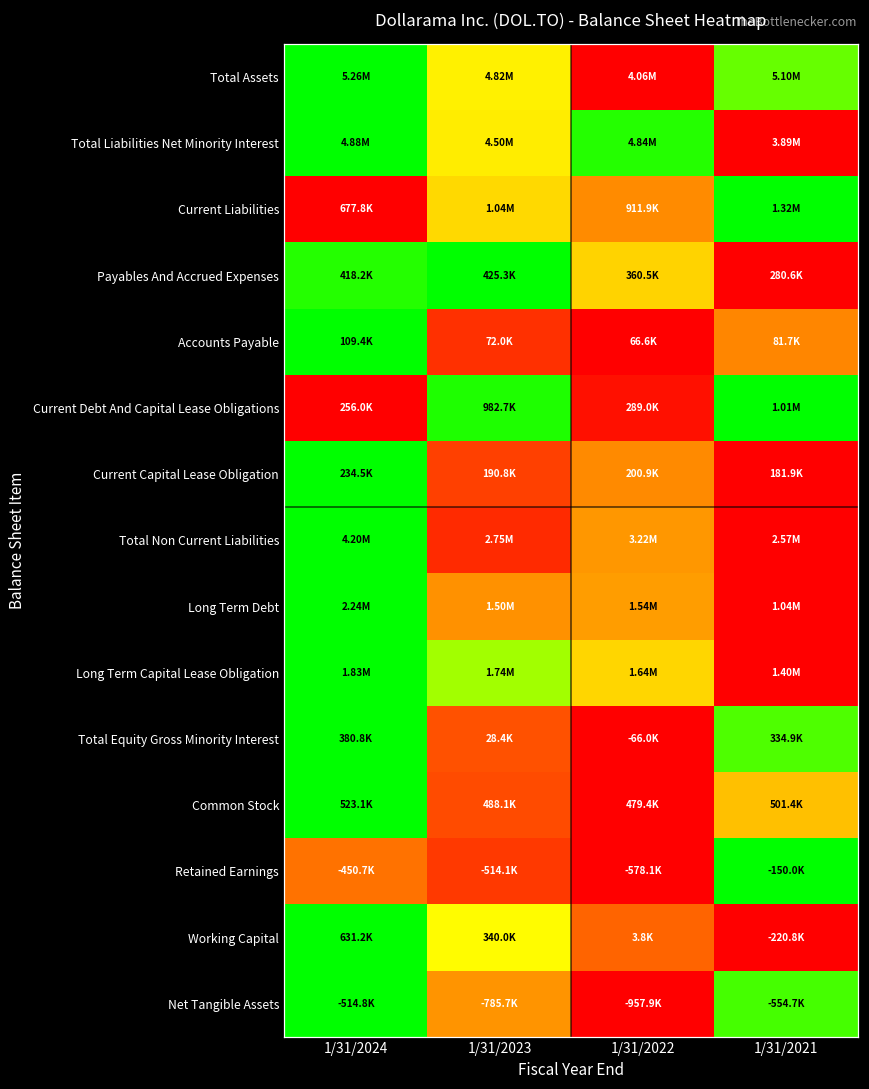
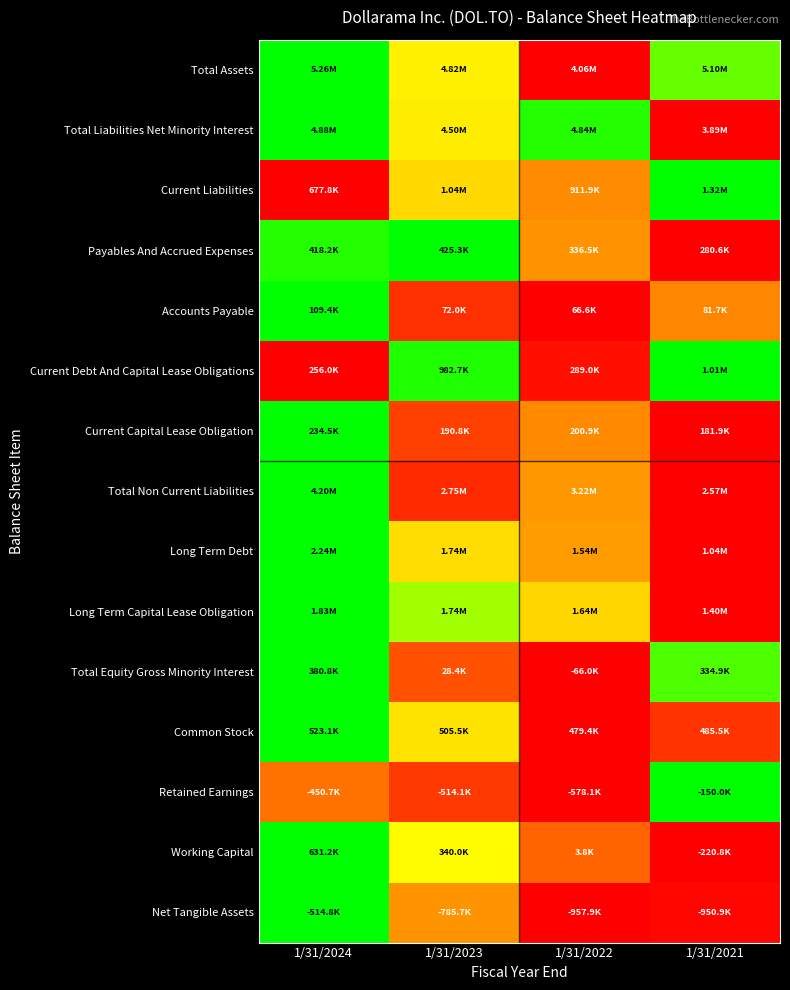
  {
    "Total Assets": {
      "1/31/2024": "5.26M",
      "1/31/2023": "4.82M",
      "1/31/2022": "4.06M",
      "1/31/2021": "5.10M"
    },
    "Total Liabilities Net Minority Interest": {
      "1/31/2024": "4.88M",
      "1/31/2023": "4.50M",
      "1/31/2022": "4.84M",
      "1/31/2021": "3.89M"
    },
    "Current Liabilities": {
      "1/31/2024": "677.8K",
      "1/31/2023": "1.04M",
      "1/31/2022": "911.9K",
      "1/31/2021": "1.32M"
    },
    "Payables And Accrued Expenses": {
      "1/31/2024": "418.2K",
      "1/31/2023": "425.3K",
-     "1/31/2022": "360.5K",
+     "1/31/2022": "336.5K",
      "1/31/2021": "280.6K"
    },
    "Accounts Payable": {
      "1/31/2024": "109.4K",
      "1/31/2023": "72.0K",
      "1/31/2022": "66.6K",
      "1/31/2021": "81.7K"
    },
    "Current Debt And Capital Lease Obligations": {
      "1/31/2024": "256.0K",
      "1/31/2023": "982.7K",
      "1/31/2022": "289.0K",
      "1/31/2021": "1.01M"
    },
    "Current Capital Lease Obligation": {
      "1/31/2024": "234.5K",
      "1/31/2023": "190.8K",
      "1/31/2022": "200.9K",
      "1/31/2021": "181.9K"
    },
    "Total Non Current Liabilities": {
      "1/31/2024": "4.20M",
      "1/31/2023": "2.75M",
      "1/31/2022": "3.22M",
      "1/31/2021": "2.57M"
    },
    "Long Term Debt": {
      "1/31/2024": "2.24M",
-     "1/31/2023": "1.50M",
+     "1/31/2023": "1.74M",
      "1/31/2022": "1.54M",
      "1/31/2021": "1.04M"
    },
    "Long Term Capital Lease Obligation": {
      "1/31/2024": "1.83M",
      "1/31/2023": "1.74M",
      "1/31/2022": "1.64M",
      "1/31/2021": "1.40M"
    },
    "Total Equity Gross Minority Interest": {
      "1/31/2024": "380.8K",
      "1/31/2023": "28.4K",
      "1/31/2022": "-66.0K",
      "1/31/2021": "334.9K"
    },
    "Common Stock": {
      "1/31/2024": "523.1K",
-     "1/31/2023": "488.1K",
+     "1/31/2023": "505.5K",
      "1/31/2022": "479.4K",
-     "1/31/2021": "501.4K"
+     "1/31/2021": "485.5K"
    },
    "Retained Earnings": {
      "1/31/2024": "-450.7K",
      "1/31/2023": "-514.1K",
      "1/31/2022": "-578.1K",
      "1/31/2021": "-150.0K"
    },
    "Working Capital": {
      "1/31/2024": "631.2K",
      "1/31/2023": "340.0K",
      "1/31/2022": "3.8K",
      "1/31/2021": "-220.8K"
    },
    "Net Tangible Assets": {
      "1/31/2024": "-514.8K",
      "1/31/2023": "-785.7K",
      "1/31/2022": "-957.9K",
-     "1/31/2021": "-554.7K"
+     "1/31/2021": "-950.9K"
    }
  }
